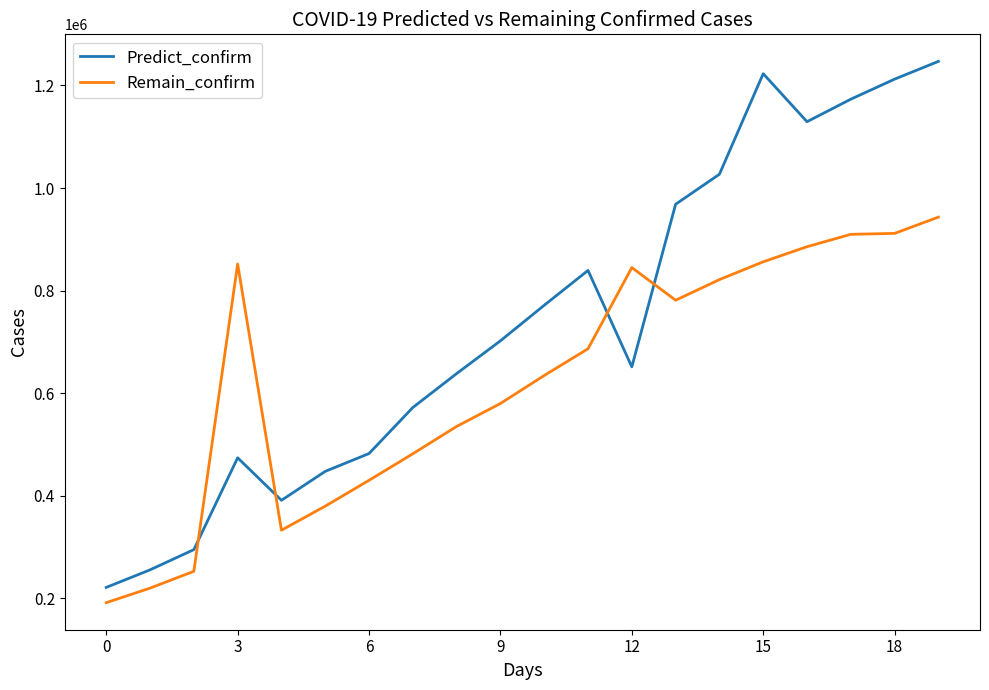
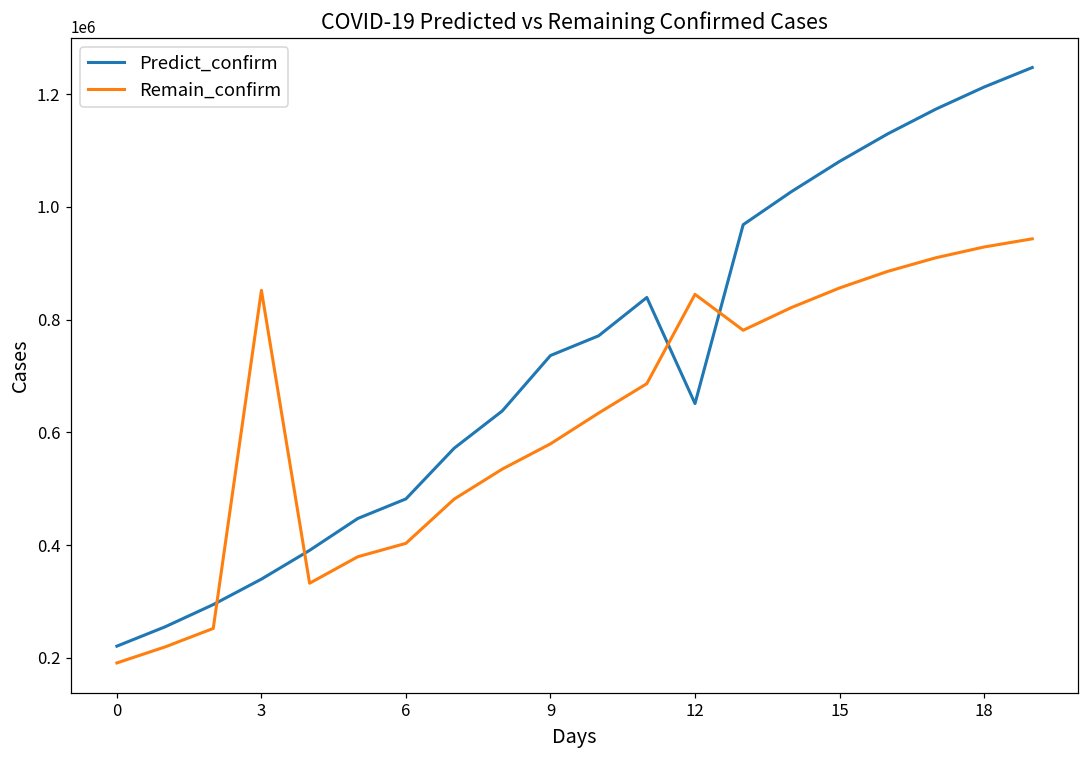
  {
    "Predict_confirm": {
      "0": 220000,
-     "3": 470000,
+     "3": 340000,
      "6": 480000,
-     "9": 700000,
+     "9": 740000,
      "12": 650000,
-     "15": 1220000,
+     "15": 1080000,
      "18": 1210000
    },
    "Remain_confirm": {
      "0": 190000,
      "3": 850000,
-     "6": 430000,
+     "6": 400000,
      "9": 580000,
      "12": 840000,
      "15": 860000,
-     "18": 910000
+     "18": 930000
    }
  }
